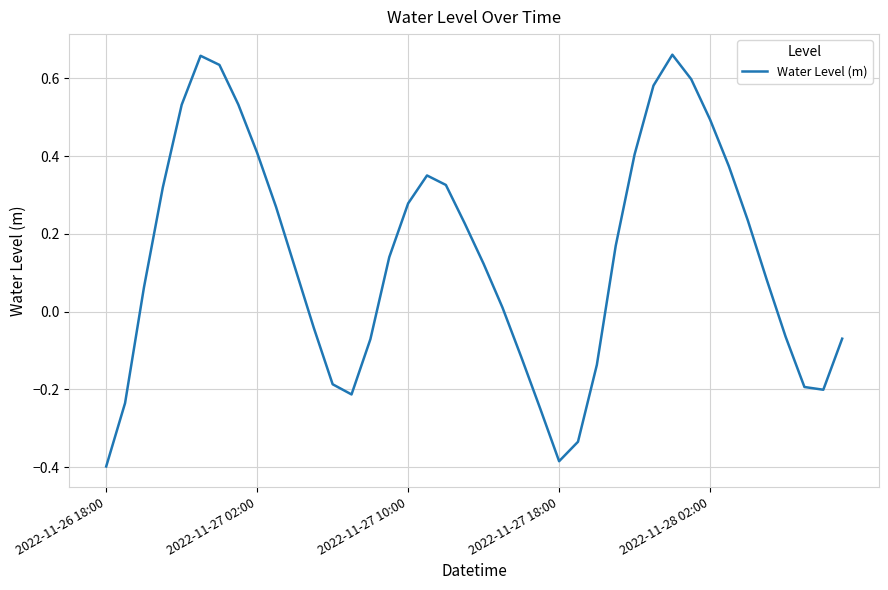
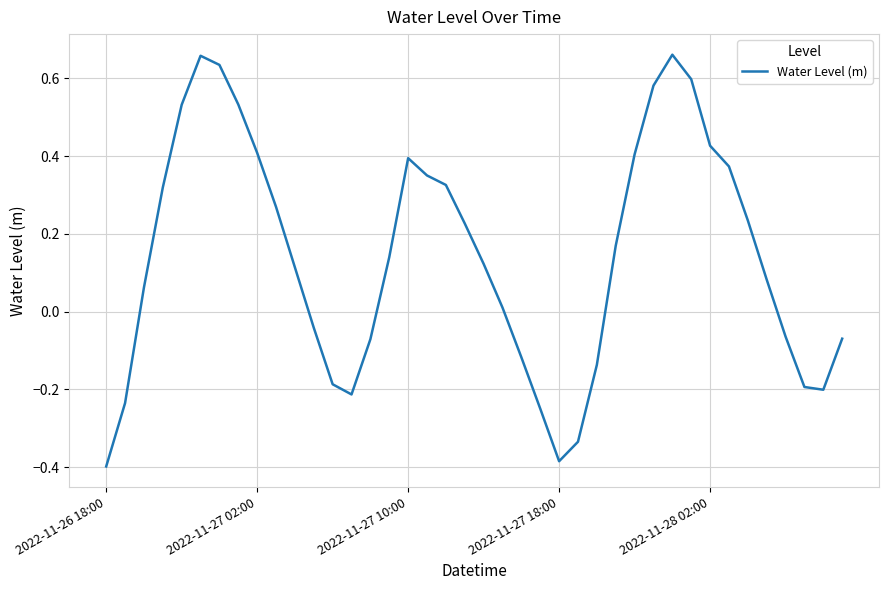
  {
    "2022-11-26 18:00": -0.40,
    "2022-11-27 02:00": 0.41,
-   "2022-11-27 10:00": 0.28,
+   "2022-11-27 10:00": 0.39,
    "2022-11-27 18:00": -0.39,
-   "2022-11-28 02:00": 0.49
+   "2022-11-28 02:00": 0.43
  }
